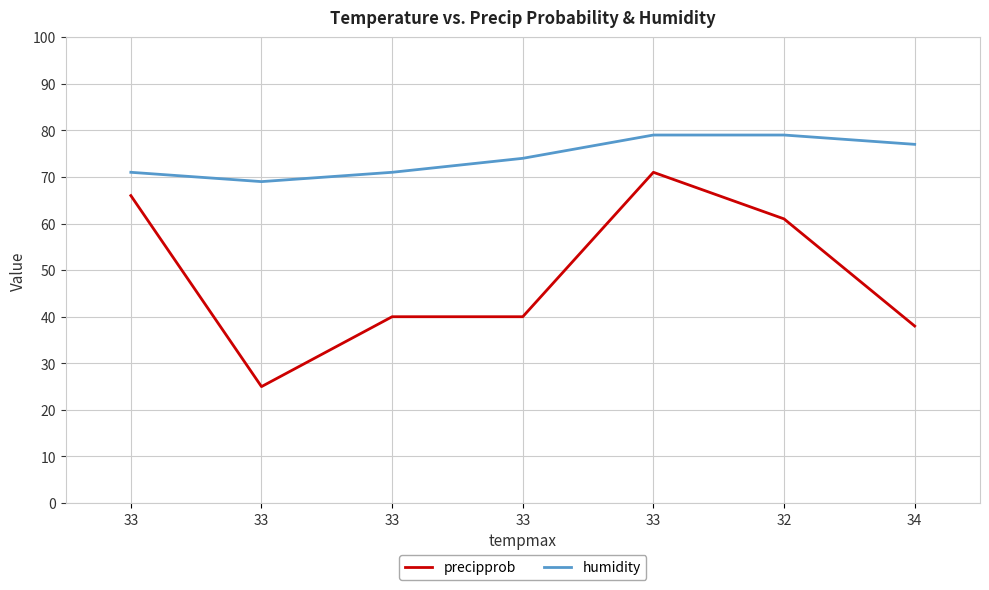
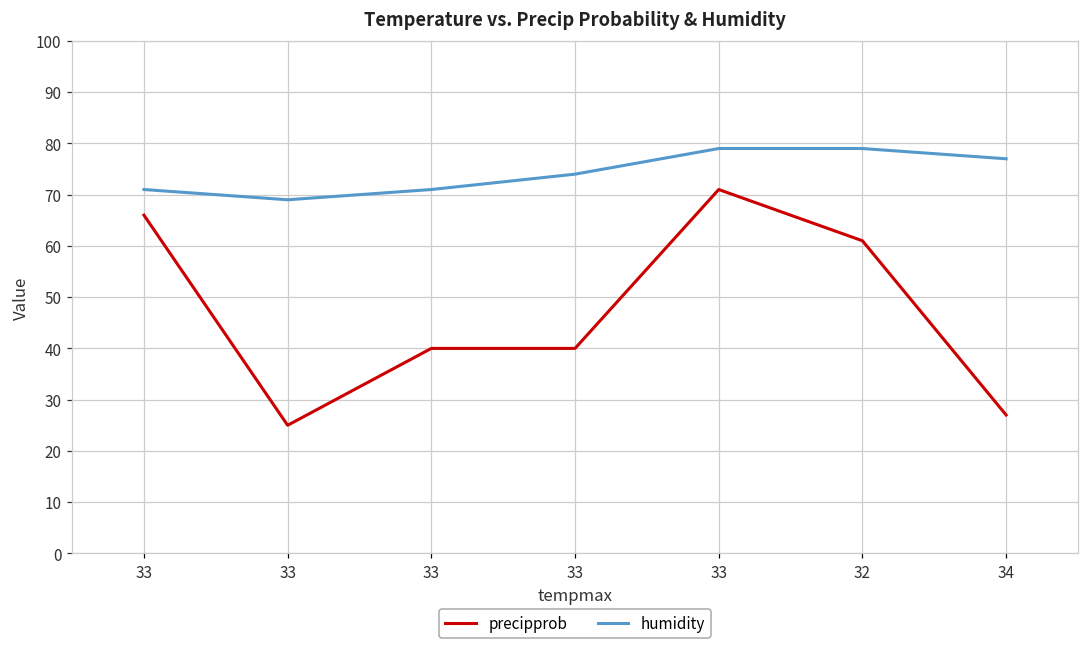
  {
    "precipprob": {
      "32": 61,
-     "34": 38
+     "34": 27
    },
    "humidity": {
      "32": 79,
      "34": 77
    }
  }
